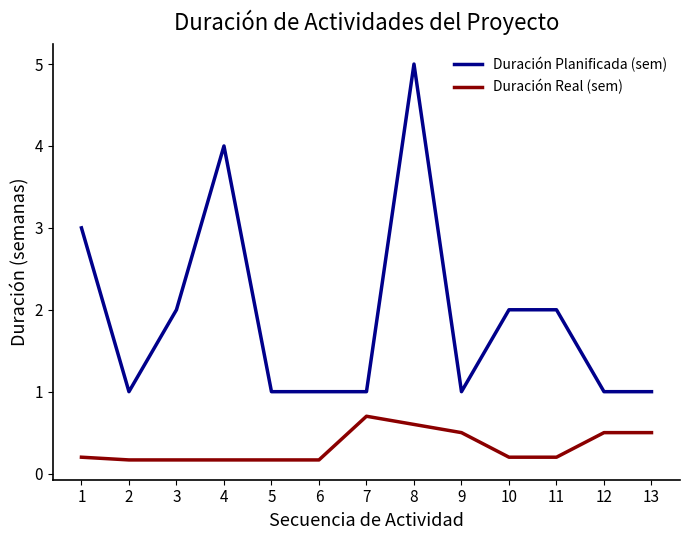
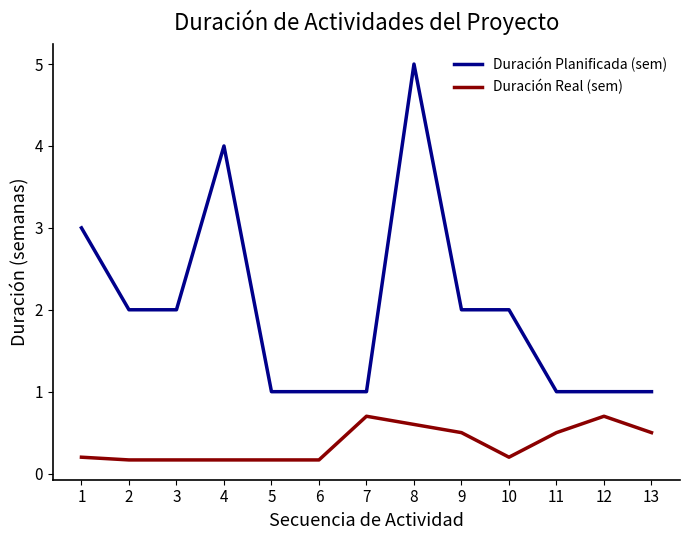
  {
    "Duración Planificada (sem)": {
      "1": 3,
-     "2": 1,
+     "2": 2,
      "3": 2,
      "4": 4,
      "5": 1,
      "6": 1,
      "7": 1,
      "8": 5,
-     "9": 1,
+     "9": 2,
      "10": 2,
-     "11": 2,
+     "11": 1,
      "12": 1,
      "13": 1
    },
    "Duración Real (sem)": {
      "1": 0.2,
      "2": 0.2,
      "3": 0.2,
      "4": 0.2,
      "5": 0.2,
      "6": 0.2,
      "7": 0.7,
      "8": 0.6,
      "9": 0.5,
      "10": 0.2,
-     "11": 0.2,
-     "12": 0.5,
+     "11": 0.5,
+     "12": 0.7,
      "13": 0.5
    }
  }
